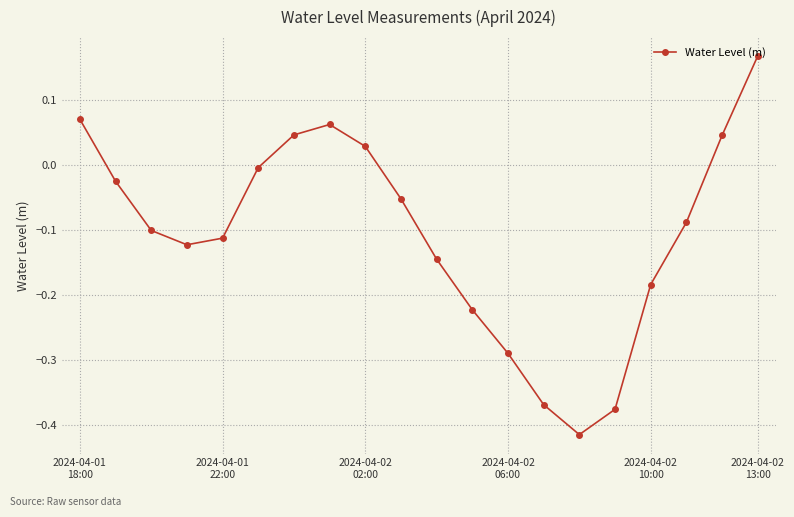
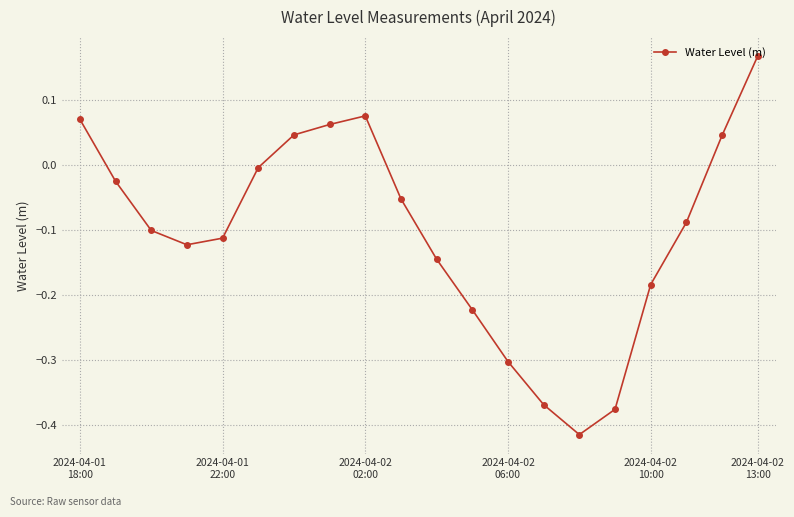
  {
    "2024-04-01 18:00": 0.07,
    "2024-04-01 22:00": -0.11,
-   "2024-04-02 02:00": 0.03,
-   "2024-04-02 06:00": -0.29,
+   "2024-04-02 02:00": 0.08,
+   "2024-04-02 06:00": -0.30,
    "2024-04-02 10:00": -0.18,
    "2024-04-02 13:00": 0.17
  }
